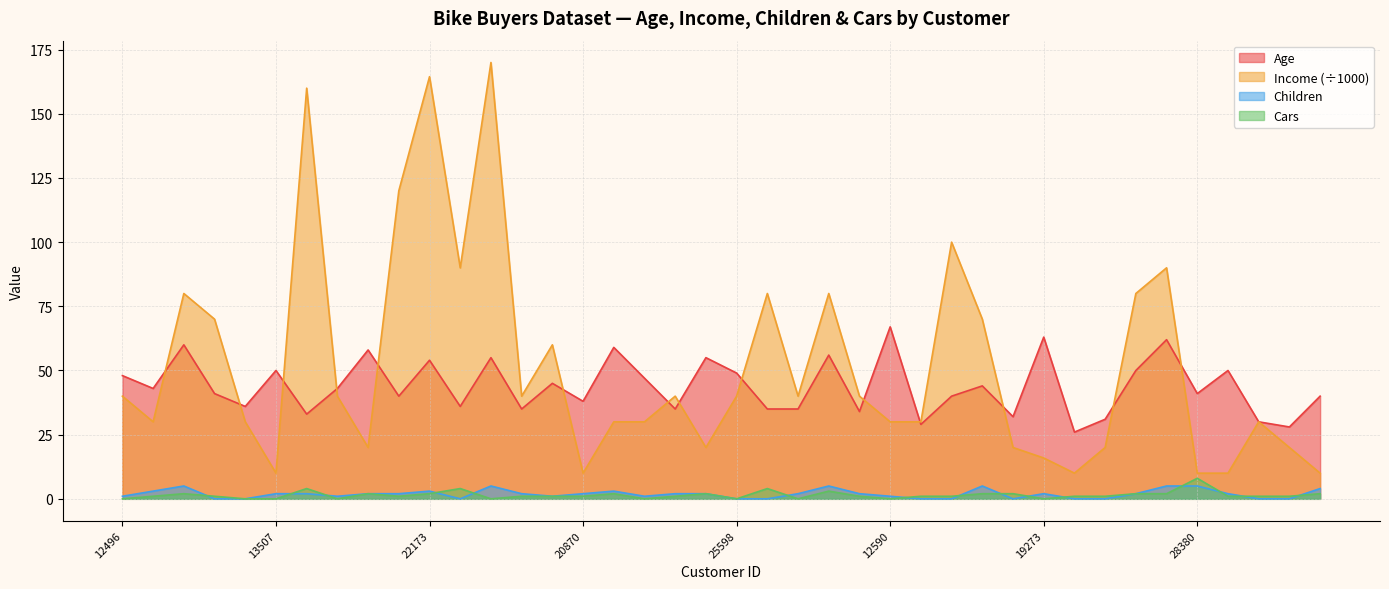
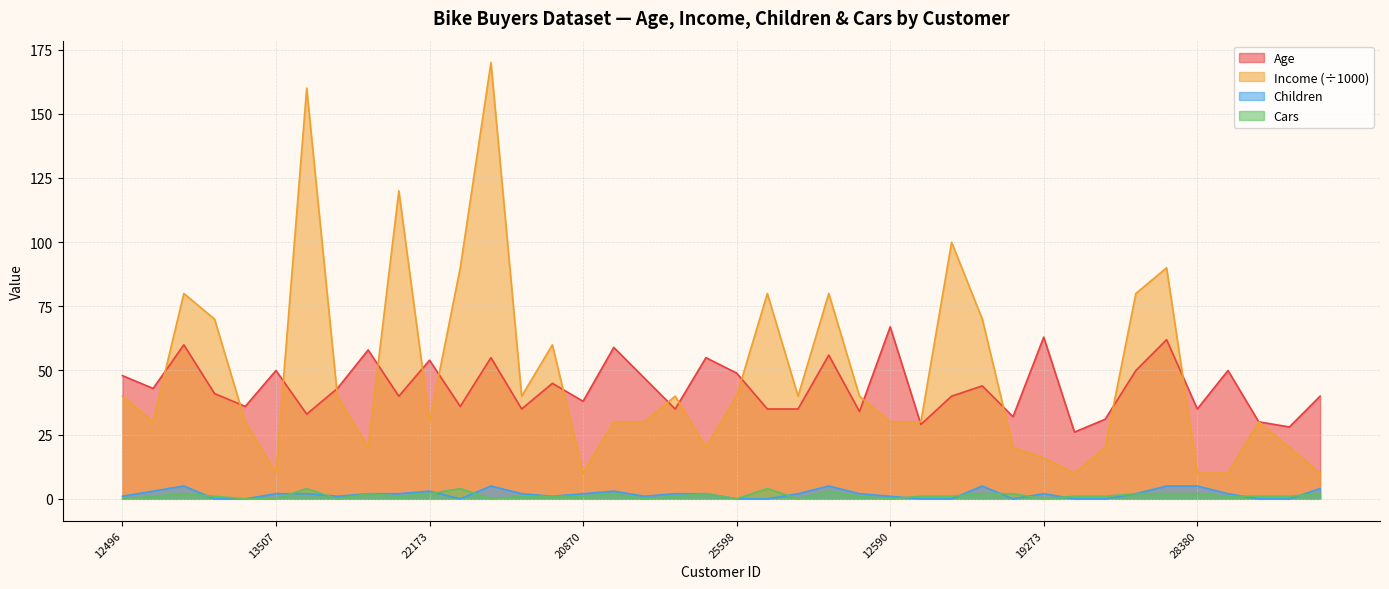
  {
    "Age": {
      "12496": 48,
      "13507": 50,
      "22173": 54,
      "20870": 38,
      "25598": 49,
      "12590": 67,
      "19273": 63,
-     "28380": 41
+     "28380": 35
    },
    "Income (÷1000)": {
      "12496": 40,
      "13507": 10,
-     "22173": 164,
+     "22173": 30,
      "20870": 10,
      "25598": 40,
      "12590": 30,
      "19273": 16,
      "28380": 10
    },
    "Children": {
      "13507": 2,
      "22173": 3,
      "20870": 2,
      "19273": 2,
      "28380": 5
    },
    "Cars": {
      "13507": 0,
      "22173": 2,
      "20870": 1,
      "19273": 0,
-     "28380": 8
+     "28380": 2
    }
  }
